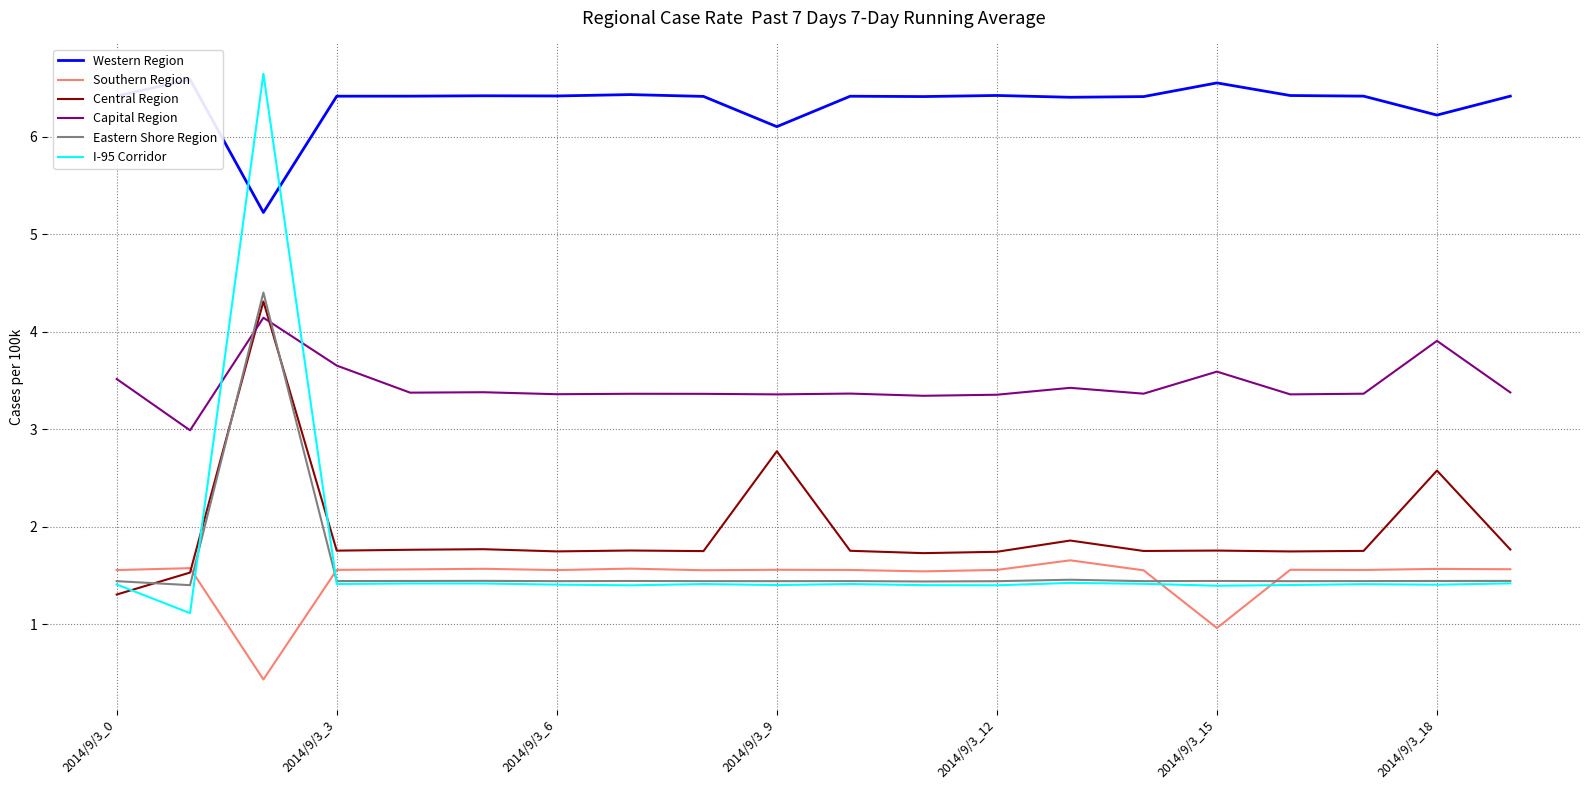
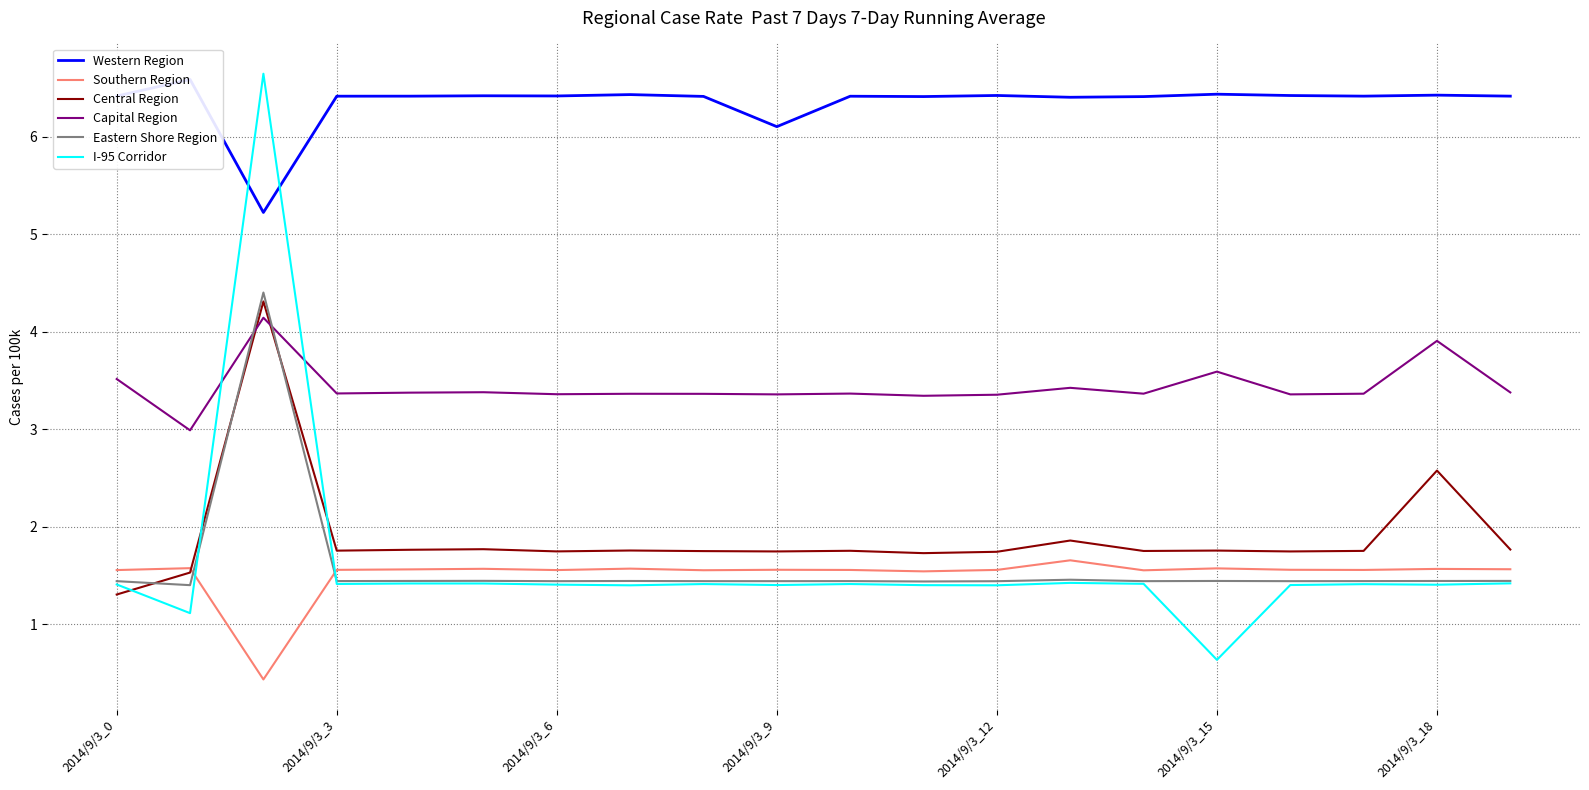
  {
    "Western Region": {
      "2014/9/3_3": 6.4,
      "2014/9/3_6": 6.4,
      "2014/9/3_9": 6.1,
      "2014/9/3_12": 6.4,
-     "2014/9/3_15": 6.6,
-     "2014/9/3_18": 6.2
+     "2014/9/3_15": 6.4,
+     "2014/9/3_18": 6.4
    },
    "Southern Region": {
      "2014/9/3_0": 1.6,
      "2014/9/3_3": 1.6,
      "2014/9/3_6": 1.6,
      "2014/9/3_9": 1.6,
      "2014/9/3_12": 1.6,
-     "2014/9/3_15": 1.0,
+     "2014/9/3_15": 1.6,
      "2014/9/3_18": 1.6
    },
    "Central Region": {
      "2014/9/3_0": 1.3,
      "2014/9/3_3": 1.8,
      "2014/9/3_6": 1.7,
-     "2014/9/3_9": 2.8,
+     "2014/9/3_9": 1.7,
      "2014/9/3_12": 1.7,
      "2014/9/3_15": 1.8,
      "2014/9/3_18": 2.6
    },
    "Capital Region": {
      "2014/9/3_0": 3.5,
-     "2014/9/3_3": 3.7,
+     "2014/9/3_3": 3.4,
      "2014/9/3_6": 3.4,
      "2014/9/3_9": 3.4,
      "2014/9/3_12": 3.4,
      "2014/9/3_15": 3.6,
      "2014/9/3_18": 3.9
    },
    "Eastern Shore Region": {
      "2014/9/3_0": 1.4,
      "2014/9/3_3": 1.4,
      "2014/9/3_6": 1.4,
      "2014/9/3_9": 1.4,
      "2014/9/3_12": 1.4,
      "2014/9/3_15": 1.4,
      "2014/9/3_18": 1.4
    },
    "I-95 Corridor": {
      "2014/9/3_0": 1.4,
      "2014/9/3_3": 1.4,
      "2014/9/3_6": 1.4,
      "2014/9/3_9": 1.4,
      "2014/9/3_12": 1.4,
-     "2014/9/3_15": 1.4,
+     "2014/9/3_15": 0.6,
      "2014/9/3_18": 1.4
    }
  }
